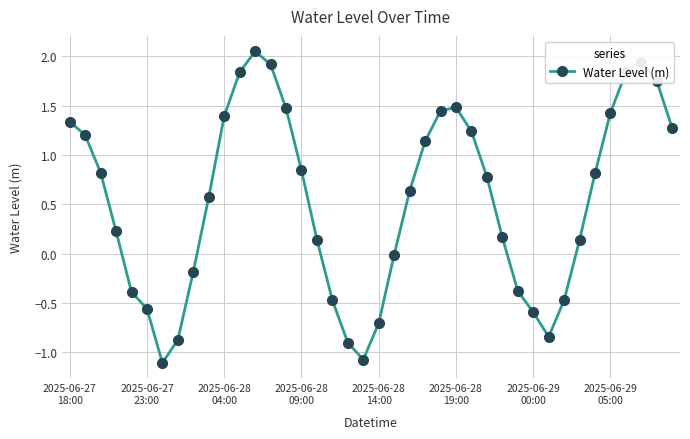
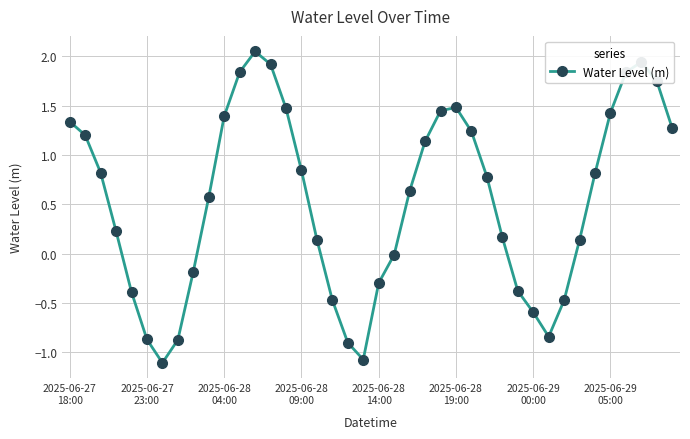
  {
    "2025-06-27 18:00": 1.3,
-   "2025-06-27 23:00": -0.6,
+   "2025-06-27 23:00": -0.9,
    "2025-06-28 04:00": 1.4,
    "2025-06-28 09:00": 0.8,
-   "2025-06-28 14:00": -0.7,
+   "2025-06-28 14:00": -0.3,
    "2025-06-28 19:00": 1.5,
    "2025-06-29 00:00": -0.6,
    "2025-06-29 05:00": 1.4
  }
